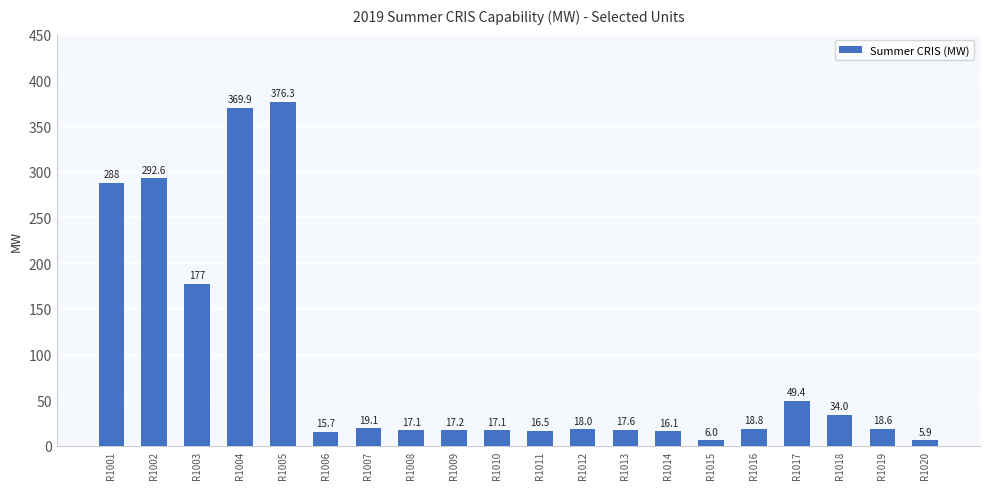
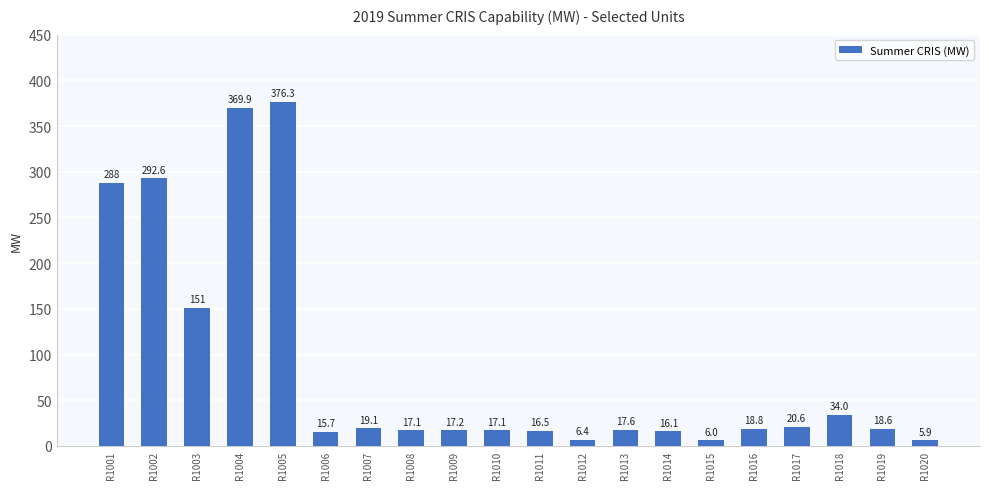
  {
    "R1001": 288,
    "R1002": 292.6,
-   "R1003": 177,
+   "R1003": 151,
    "R1004": 369.9,
    "R1005": 376.3,
    "R1006": 15.7,
    "R1007": 19.1,
    "R1008": 17.1,
    "R1009": 17.2,
    "R1010": 17.1,
    "R1011": 16.5,
-   "R1012": 18.0,
+   "R1012": 6.4,
    "R1013": 17.6,
    "R1014": 16.1,
    "R1015": 6.0,
    "R1016": 18.8,
-   "R1017": 49.4,
+   "R1017": 20.6,
    "R1018": 34.0,
    "R1019": 18.6,
    "R1020": 5.9
  }
